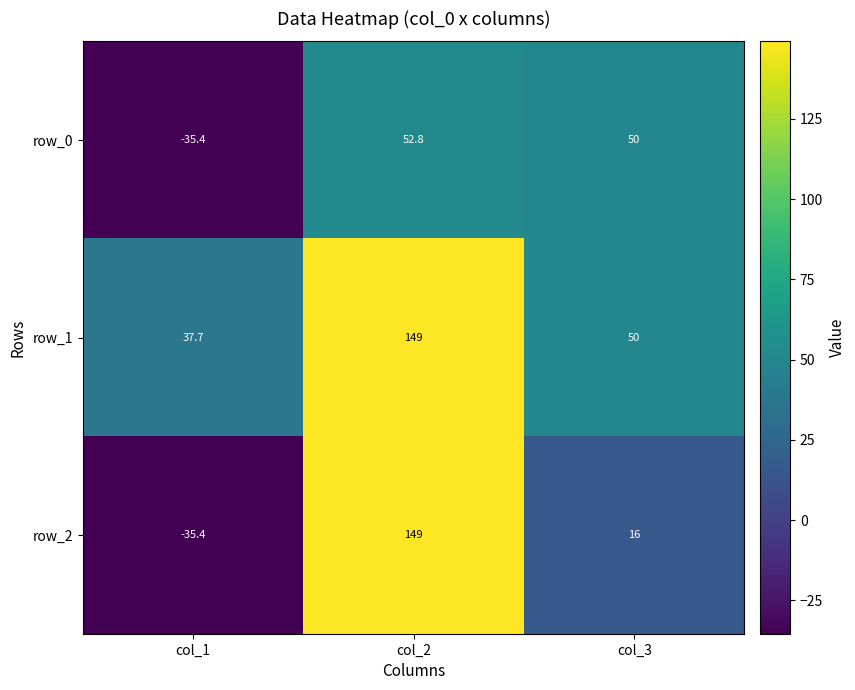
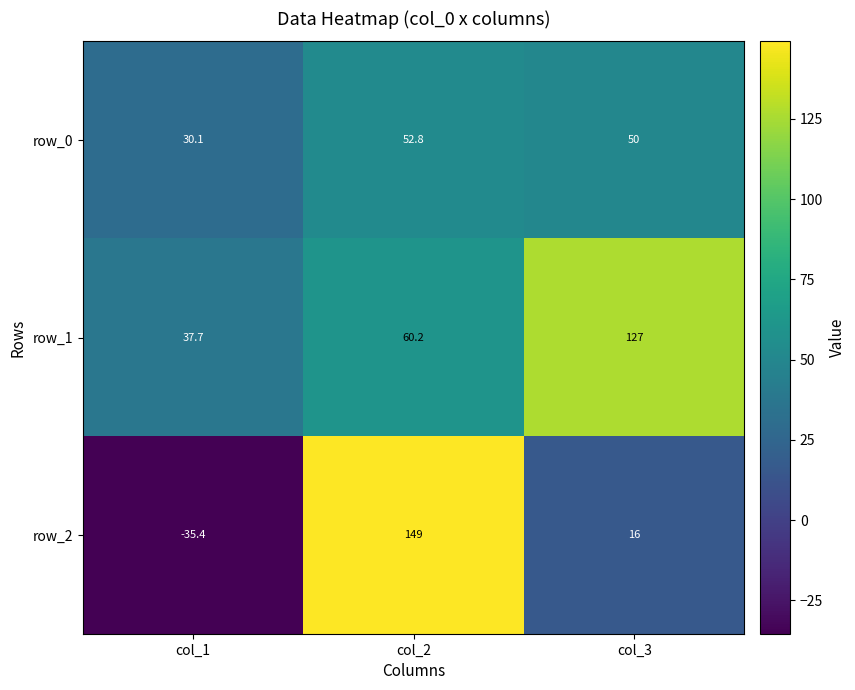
  {
    "row_0": {
-     "col_1": -35.4,
+     "col_1": 30.1,
      "col_2": 52.8,
      "col_3": 50
    },
    "row_1": {
      "col_1": 37.7,
-     "col_2": 149,
-     "col_3": 50
+     "col_2": 60.2,
+     "col_3": 127
    },
    "row_2": {
      "col_1": -35.4,
      "col_2": 149,
      "col_3": 16
    }
  }
